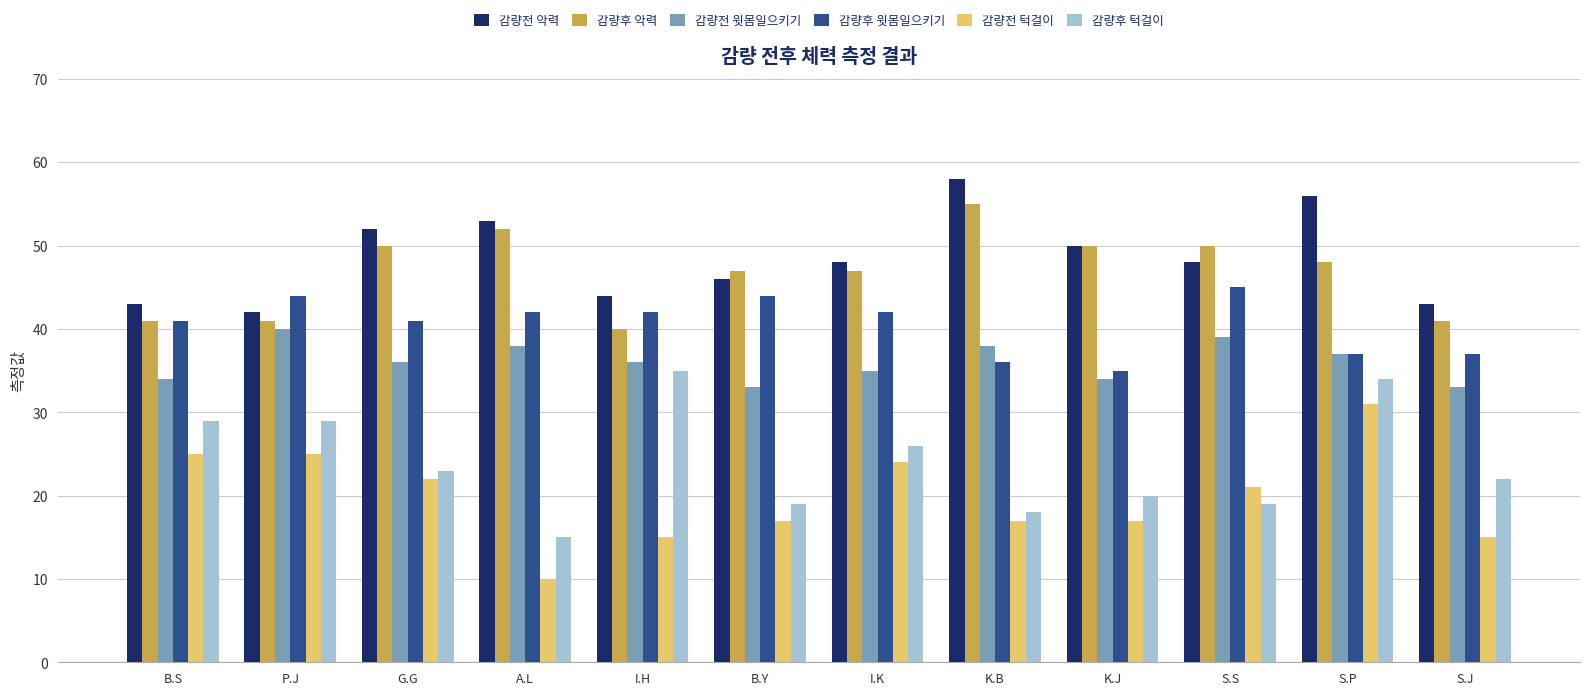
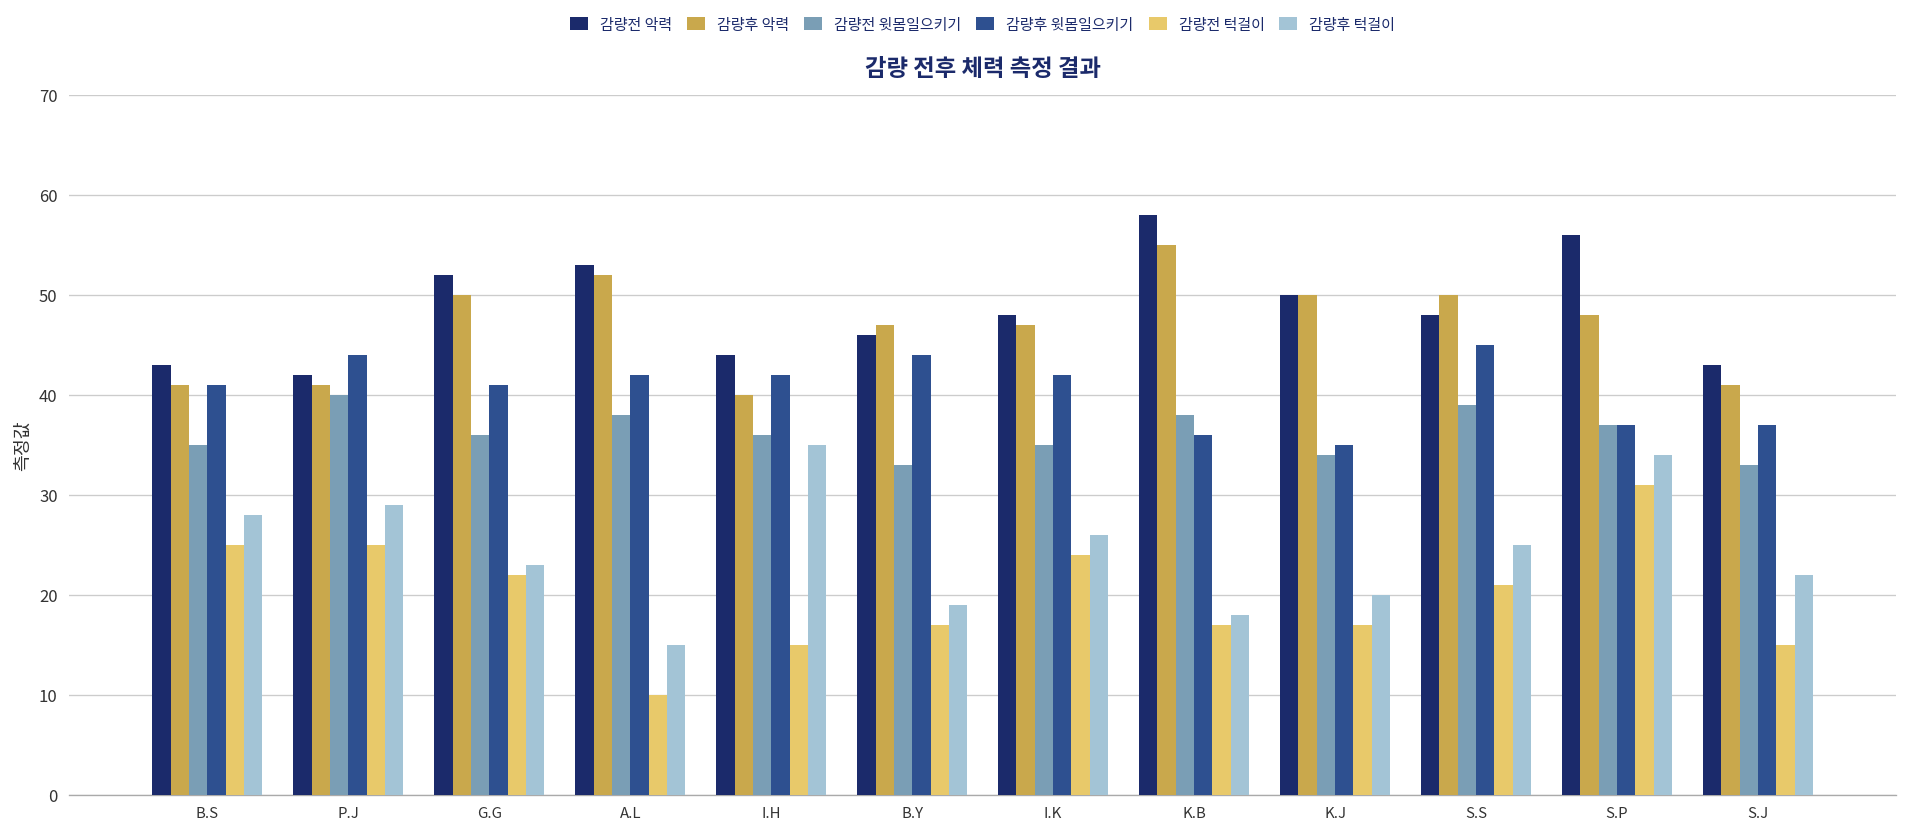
  {
    "감량전 윗몸일으키기": {
-     "B.S": 34,
+     "B.S": 35,
      "P.J": 40,
      "G.G": 36,
      "A.L": 38,
      "I.H": 36,
      "B.Y": 33,
      "I.K": 35,
      "K.B": 38,
      "K.J": 34,
      "S.S": 39,
      "S.P": 37,
      "S.J": 33
    },
    "감량후 턱걸이": {
-     "B.S": 29,
+     "B.S": 28,
      "P.J": 29,
      "G.G": 23,
      "A.L": 15,
      "I.H": 35,
      "B.Y": 19,
      "I.K": 26,
      "K.B": 18,
      "K.J": 20,
-     "S.S": 19,
+     "S.S": 25,
      "S.P": 34,
      "S.J": 22
    }
  }
